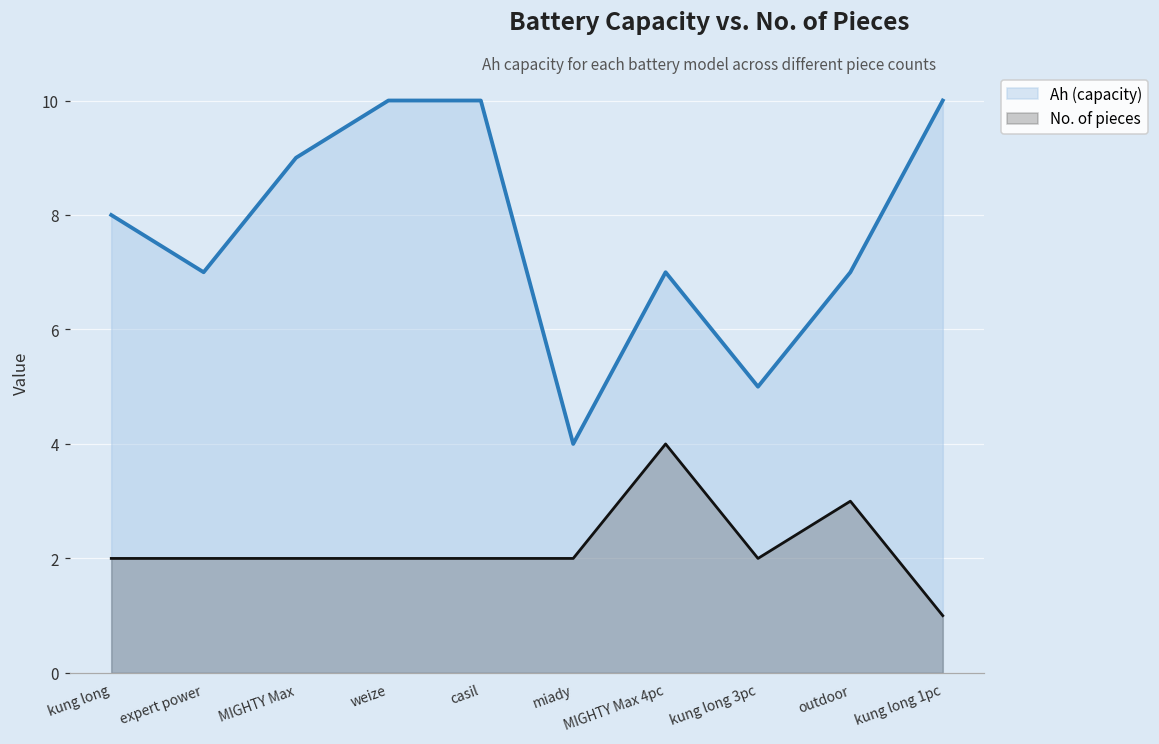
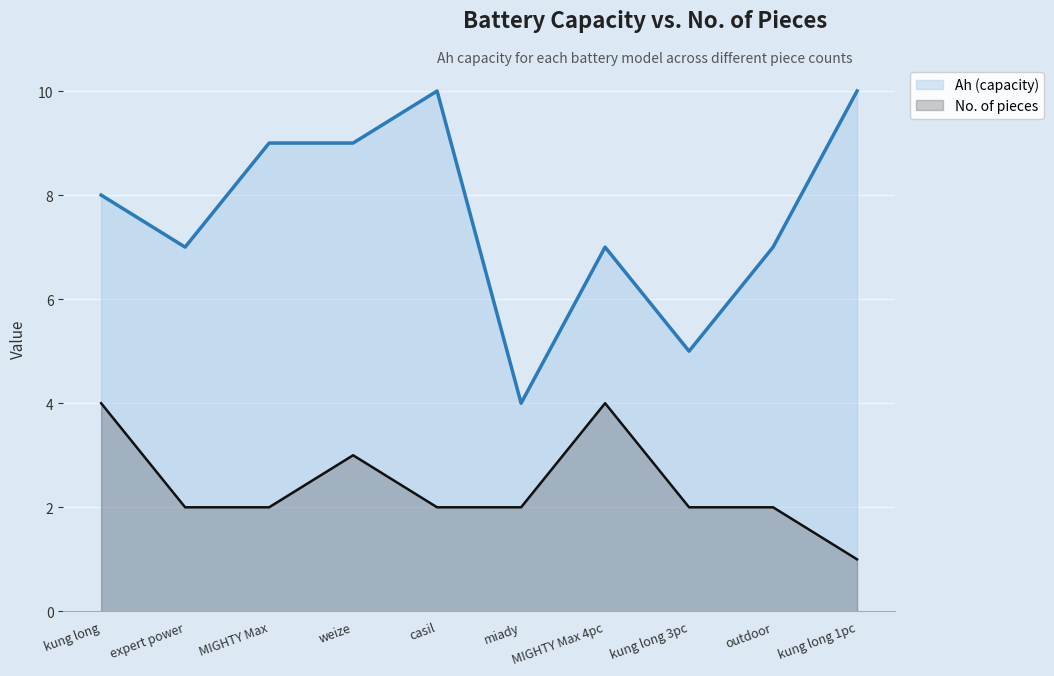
  {
    "Ah (capacity)": {
      "kung long": 8,
      "expert power": 7,
      "MIGHTY Max": 9,
-     "weize": 10,
+     "weize": 9,
      "casil": 10,
      "miady": 4,
      "MIGHTY Max 4pc": 7,
      "kung long 3pc": 5,
      "outdoor": 7,
      "kung long 1pc": 10
    },
    "No. of pieces": {
-     "kung long": 2,
+     "kung long": 4,
      "expert power": 2,
      "MIGHTY Max": 2,
-     "weize": 2,
+     "weize": 3,
      "casil": 2,
      "miady": 2,
      "MIGHTY Max 4pc": 4,
      "kung long 3pc": 2,
-     "outdoor": 3,
+     "outdoor": 2,
      "kung long 1pc": 1
    }
  }
